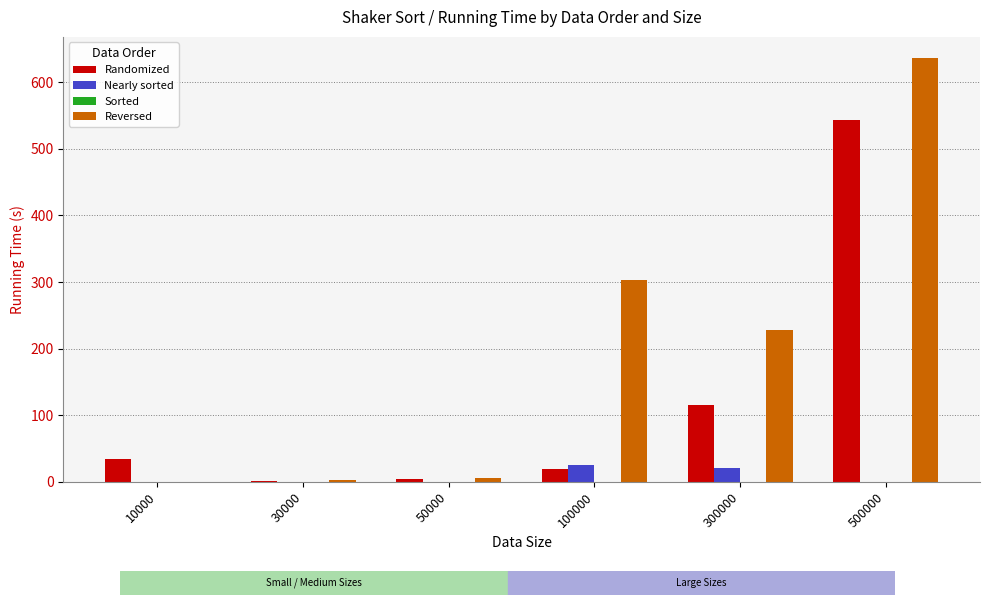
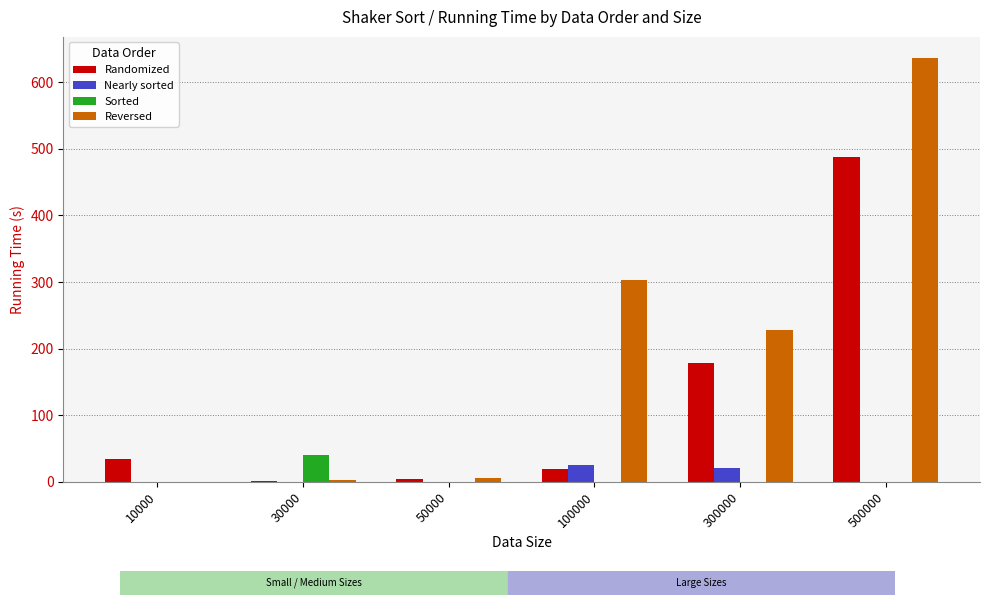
  {
    "Randomized": {
      "10000": 30,
      "50000": 0,
      "100000": 20,
-     "300000": 120,
-     "500000": 540
+     "300000": 180,
+     "500000": 490
    },
    "Nearly sorted": {
      "100000": 20,
      "300000": 20
    },
    "Sorted": {
-     "30000": 0
+     "30000": 40
    },
    "Reversed": {
      "50000": 10,
      "100000": 300,
      "300000": 230,
      "500000": 640
    }
  }
